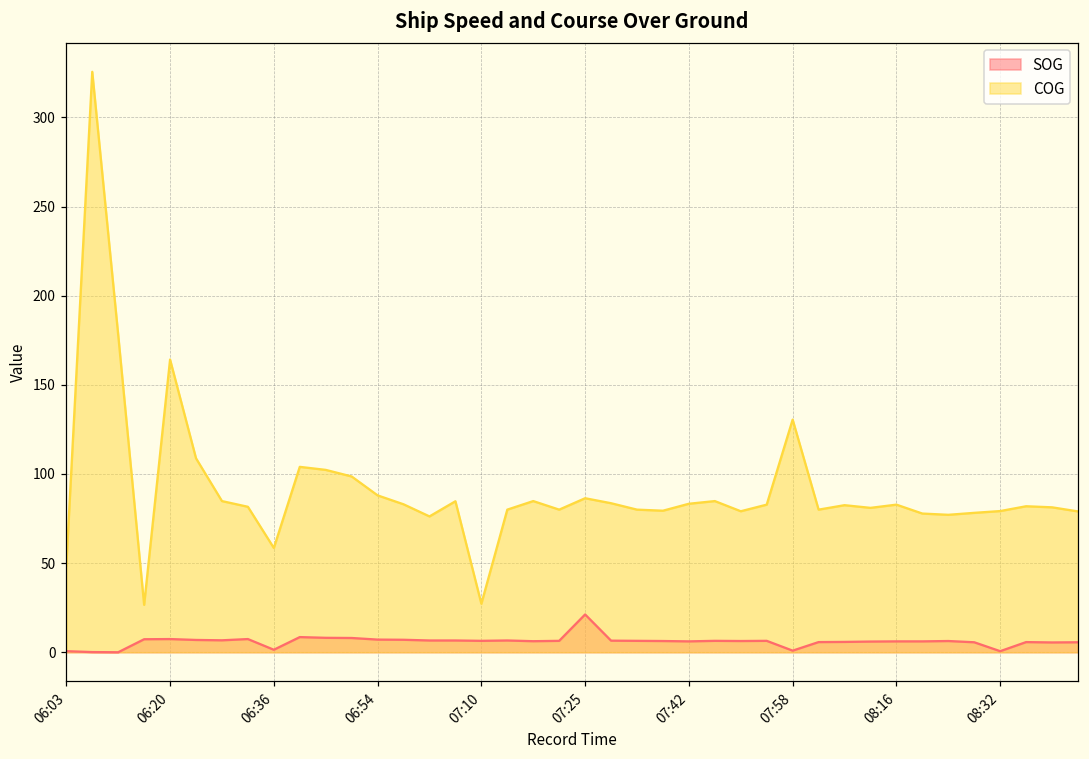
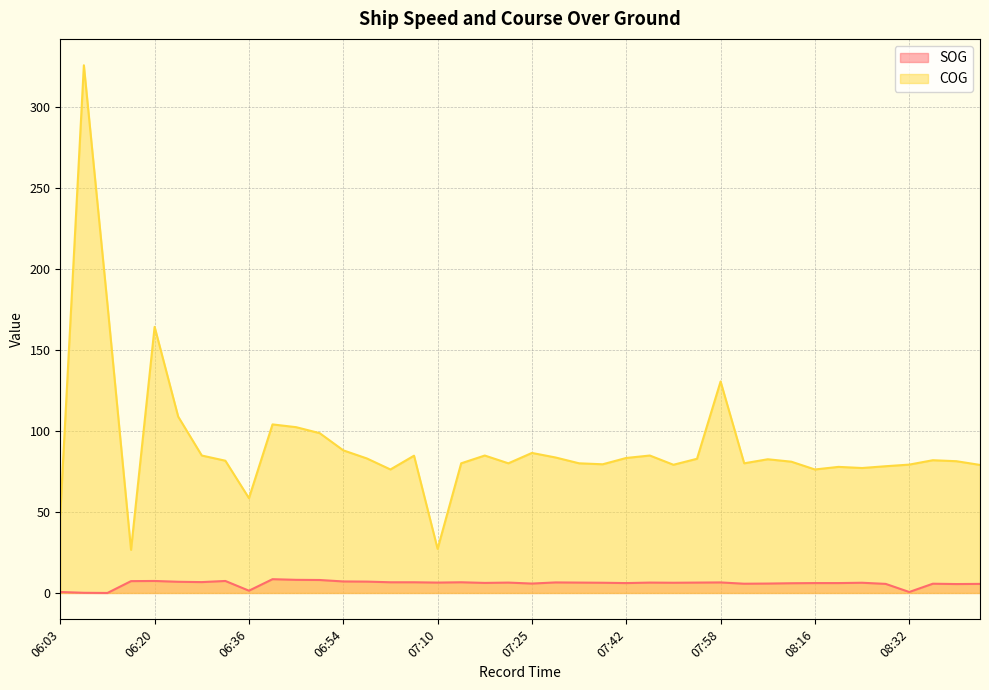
  {
    "SOG": {
      "06:03": 1,
      "06:20": 7,
      "06:36": 1,
      "06:54": 7,
      "07:10": 6,
-     "07:25": 21,
+     "07:25": 6,
      "07:42": 6,
-     "07:58": 1,
+     "07:58": 7,
      "08:16": 6,
      "08:32": 1
    },
    "COG": {
      "06:03": 49,
      "06:20": 164,
      "06:36": 59,
      "06:54": 88,
      "07:10": 27,
      "07:25": 86,
      "07:42": 83,
      "07:58": 131,
-     "08:16": 83,
+     "08:16": 76,
      "08:32": 79
    }
  }
